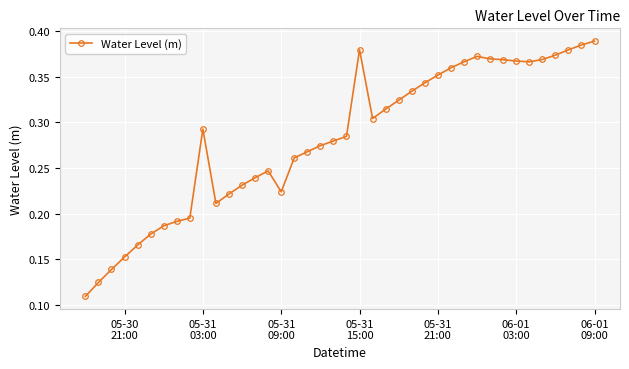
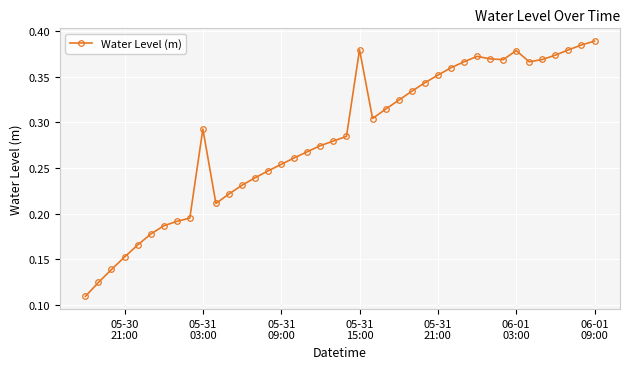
  {
    "05-30 21:00": 0.15,
    "05-31 03:00": 0.29,
-   "05-31 09:00": 0.22,
+   "05-31 09:00": 0.25,
    "05-31 15:00": 0.38,
    "05-31 21:00": 0.35,
-   "06-01 03:00": 0.37,
+   "06-01 03:00": 0.38,
    "06-01 09:00": 0.39
  }
